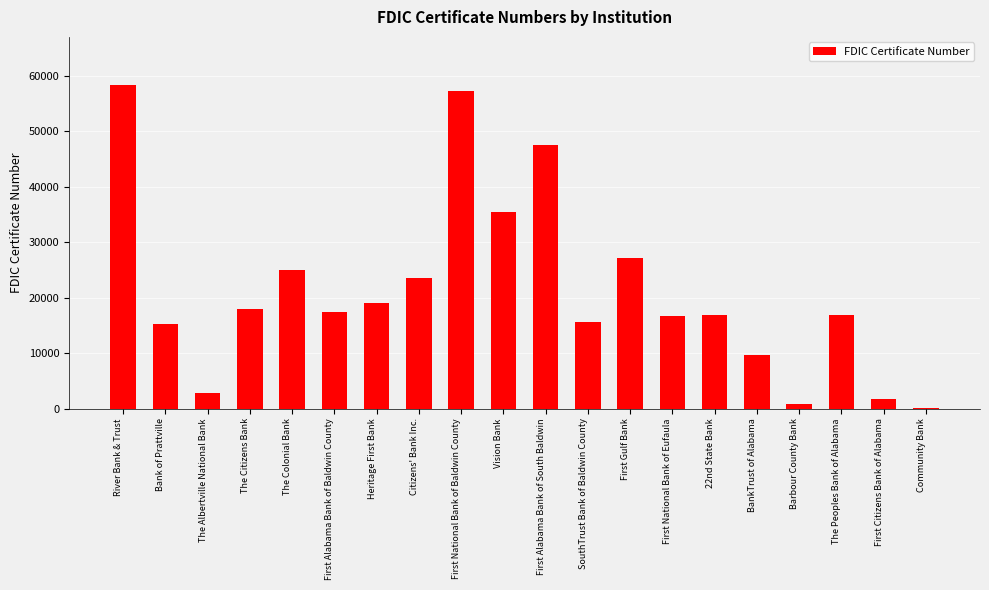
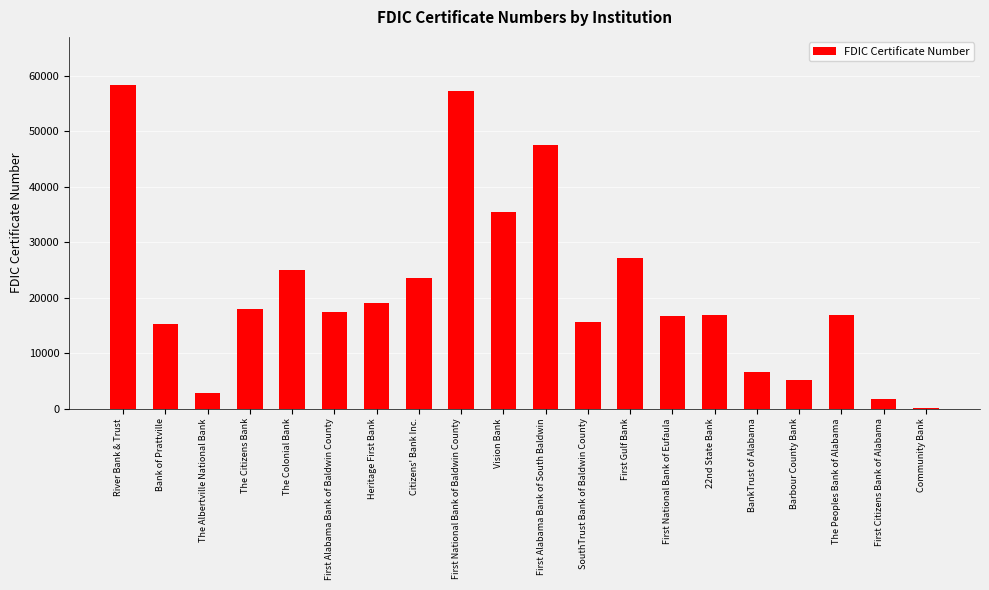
  {
    "River Bank & Trust": 58000,
    "Bank of Prattville": 15000,
    "The Albertville National Bank": 3000,
    "The Citizens Bank": 18000,
    "The Colonial Bank": 25000,
    "First Alabama Bank of Baldwin County": 17000,
    "Heritage First Bank": 19000,
    "Citizens' Bank Inc.": 24000,
    "First National Bank of Baldwin County": 57000,
    "Vision Bank": 35000,
    "First Alabama Bank of South Baldwin": 47000,
    "SouthTrust Bank of Baldwin County": 16000,
    "First Gulf Bank": 27000,
    "First National Bank of Eufaula": 17000,
    "22nd State Bank": 17000,
-   "BankTrust of Alabama": 10000,
-   "Barbour County Bank": 1000,
+   "BankTrust of Alabama": 7000,
+   "Barbour County Bank": 5000,
    "The Peoples Bank of Alabama": 17000,
    "First Citizens Bank of Alabama": 2000
  }
